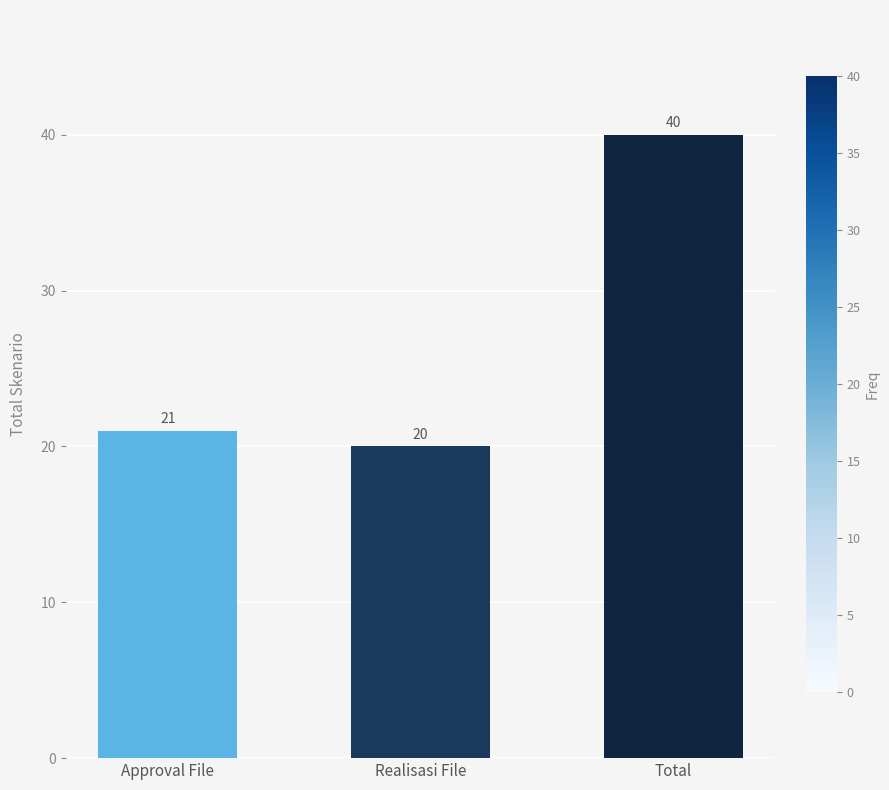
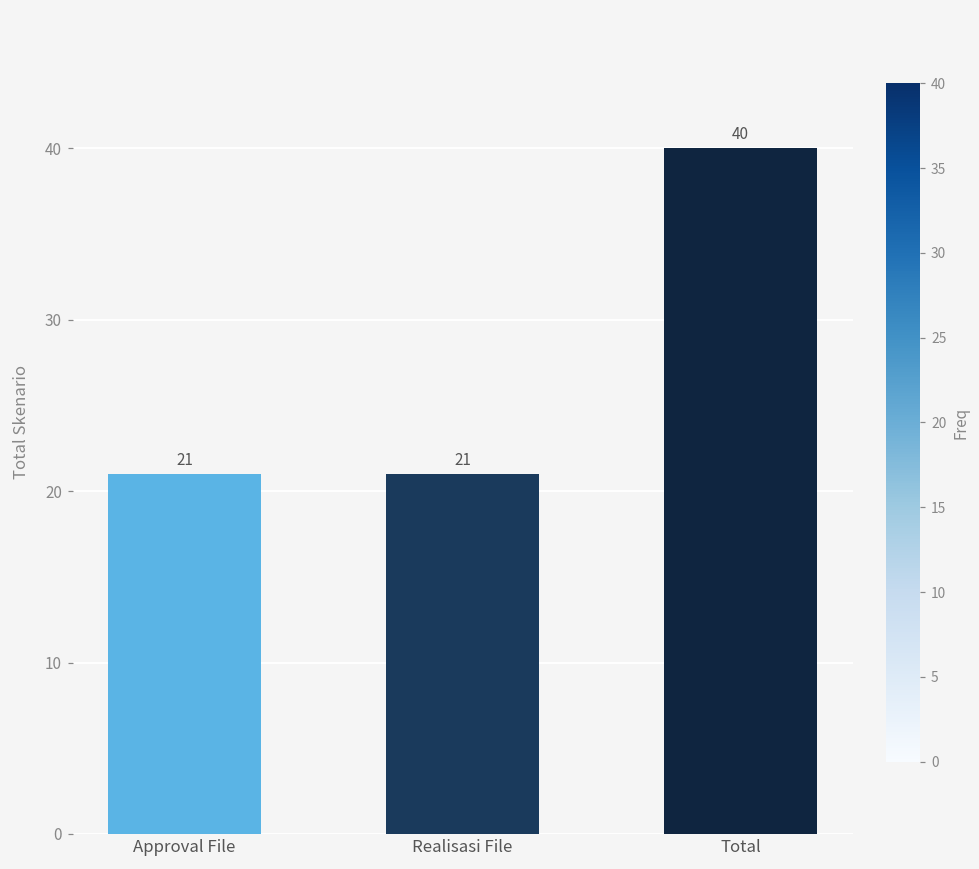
  {
    "Approval File": 21,
-   "Realisasi File": 20,
+   "Realisasi File": 21,
    "Total": 40
  }
